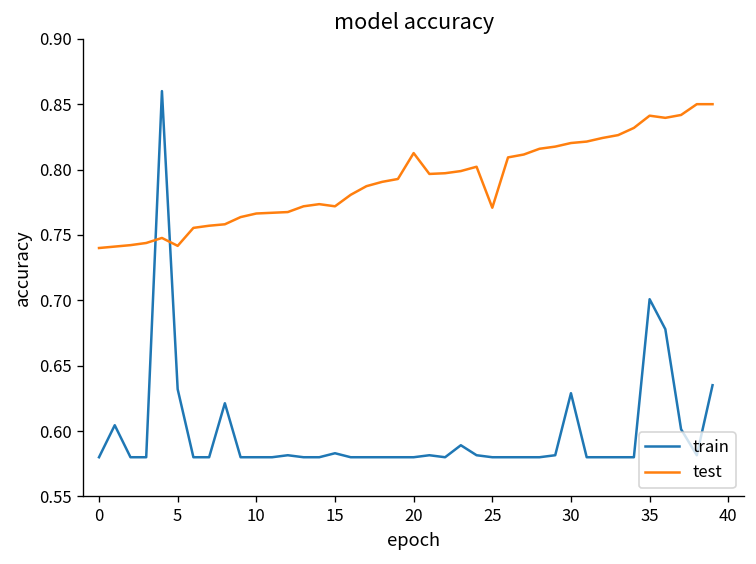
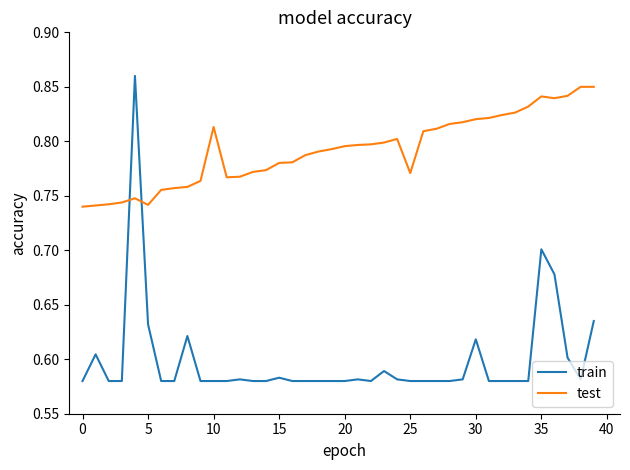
  {
    "train": {
      "0": 0.580,
      "5": 0.632,
      "10": 0.580,
      "15": 0.583,
      "20": 0.580,
      "25": 0.580,
-     "30": 0.629,
+     "30": 0.618,
      "35": 0.701
    },
    "test": {
      "0": 0.740,
      "5": 0.742,
-     "10": 0.766,
-     "15": 0.772,
-     "20": 0.813,
+     "10": 0.813,
+     "15": 0.780,
+     "20": 0.796,
      "25": 0.771,
      "30": 0.820,
      "35": 0.841
    }
  }
